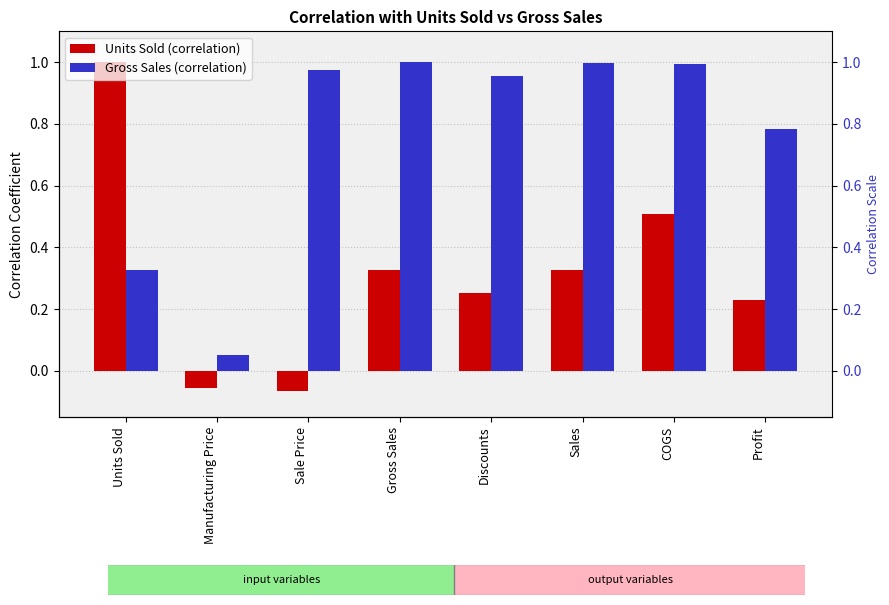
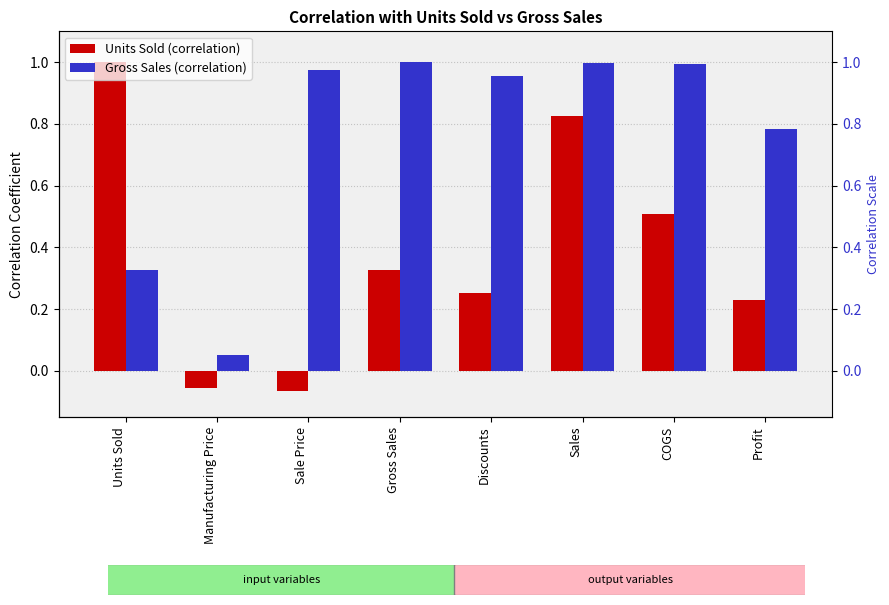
  {
    "Units Sold (correlation)": {
      "Manufacturing Price": -0.06,
      "Sale Price": -0.07,
      "Gross Sales": 0.33,
      "Discounts": 0.25,
-     "Sales": 0.33,
+     "Sales": 0.82,
      "COGS": 0.51,
      "Profit": 0.23
    },
    "Gross Sales (correlation)": {
      "Units Sold": 0.33,
      "Manufacturing Price": 0.05,
      "Sale Price": 0.97,
      "Gross Sales": 1.00,
      "Discounts": 0.96,
      "Sales": 1.00,
      "COGS": 0.99,
      "Profit": 0.78
    }
  }
